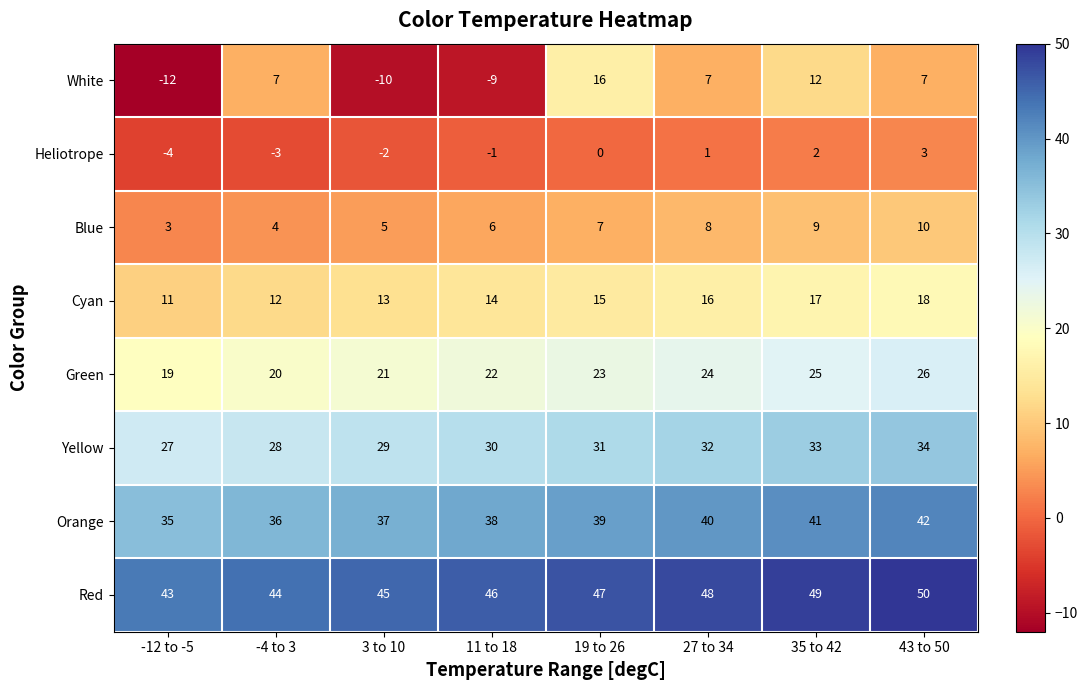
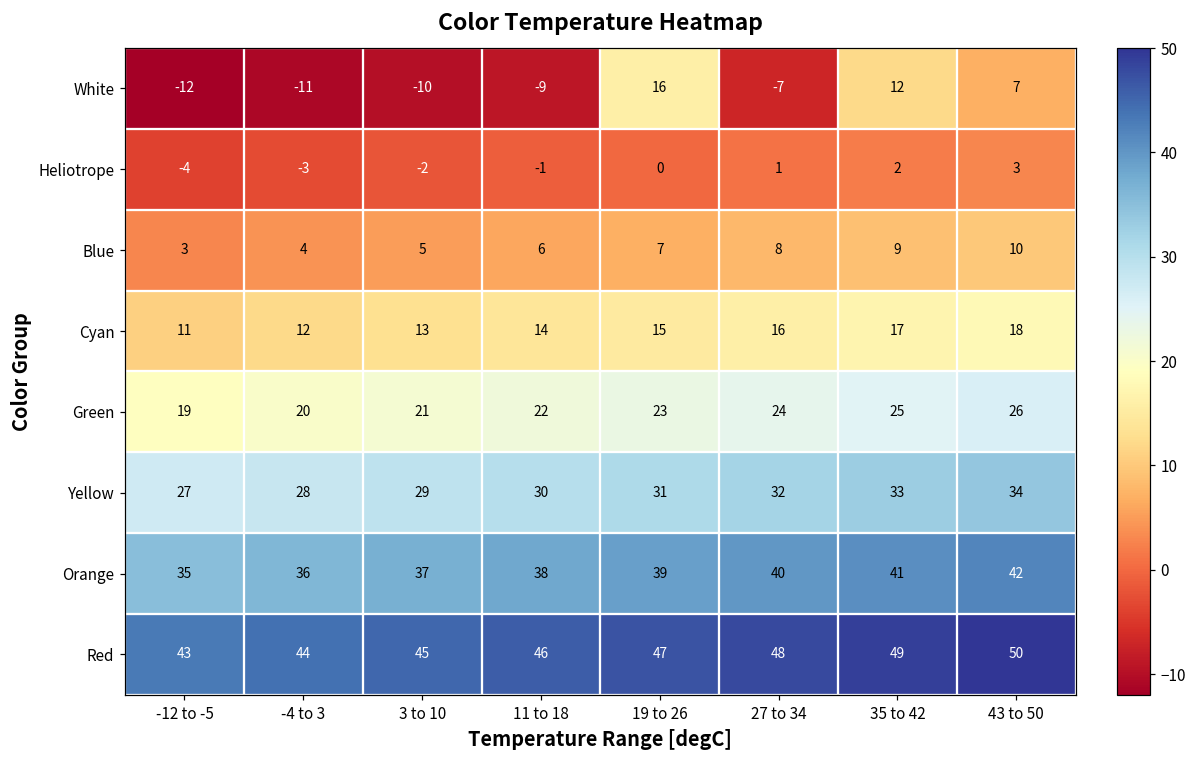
  {
    "White": {
      "-12 to -5": -12,
-     "-4 to 3": 7,
+     "-4 to 3": -11,
      "3 to 10": -10,
      "11 to 18": -9,
      "19 to 26": 16,
-     "27 to 34": 7,
+     "27 to 34": -7,
      "35 to 42": 12,
      "43 to 50": 7
    },
    "Heliotrope": {
      "-12 to -5": -4,
      "-4 to 3": -3,
      "3 to 10": -2,
      "11 to 18": -1,
      "19 to 26": 0,
      "27 to 34": 1,
      "35 to 42": 2,
      "43 to 50": 3
    },
    "Blue": {
      "-12 to -5": 3,
      "-4 to 3": 4,
      "3 to 10": 5,
      "11 to 18": 6,
      "19 to 26": 7,
      "27 to 34": 8,
      "35 to 42": 9,
      "43 to 50": 10
    },
    "Cyan": {
      "-12 to -5": 11,
      "-4 to 3": 12,
      "3 to 10": 13,
      "11 to 18": 14,
      "19 to 26": 15,
      "27 to 34": 16,
      "35 to 42": 17,
      "43 to 50": 18
    },
    "Green": {
      "-12 to -5": 19,
      "-4 to 3": 20,
      "3 to 10": 21,
      "11 to 18": 22,
      "19 to 26": 23,
      "27 to 34": 24,
      "35 to 42": 25,
      "43 to 50": 26
    },
    "Yellow": {
      "-12 to -5": 27,
      "-4 to 3": 28,
      "3 to 10": 29,
      "11 to 18": 30,
      "19 to 26": 31,
      "27 to 34": 32,
      "35 to 42": 33,
      "43 to 50": 34
    },
    "Orange": {
      "-12 to -5": 35,
      "-4 to 3": 36,
      "3 to 10": 37,
      "11 to 18": 38,
      "19 to 26": 39,
      "27 to 34": 40,
      "35 to 42": 41,
      "43 to 50": 42
    },
    "Red": {
      "-12 to -5": 43,
      "-4 to 3": 44,
      "3 to 10": 45,
      "11 to 18": 46,
      "19 to 26": 47,
      "27 to 34": 48,
      "35 to 42": 49,
      "43 to 50": 50
    }
  }
